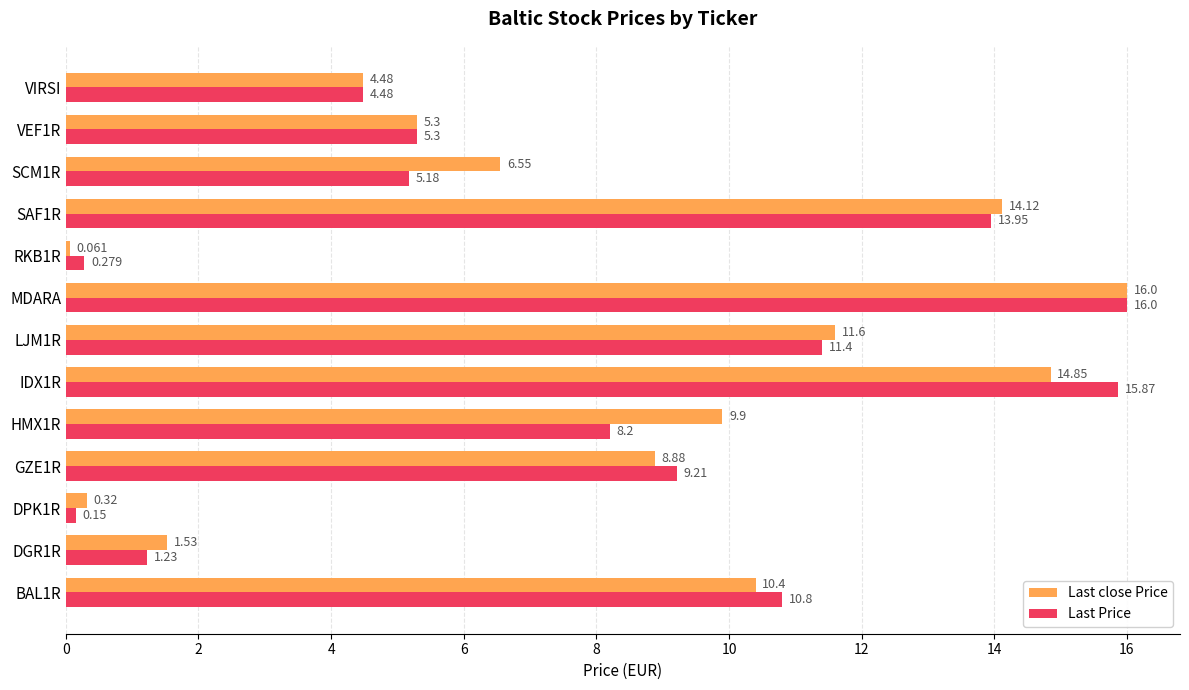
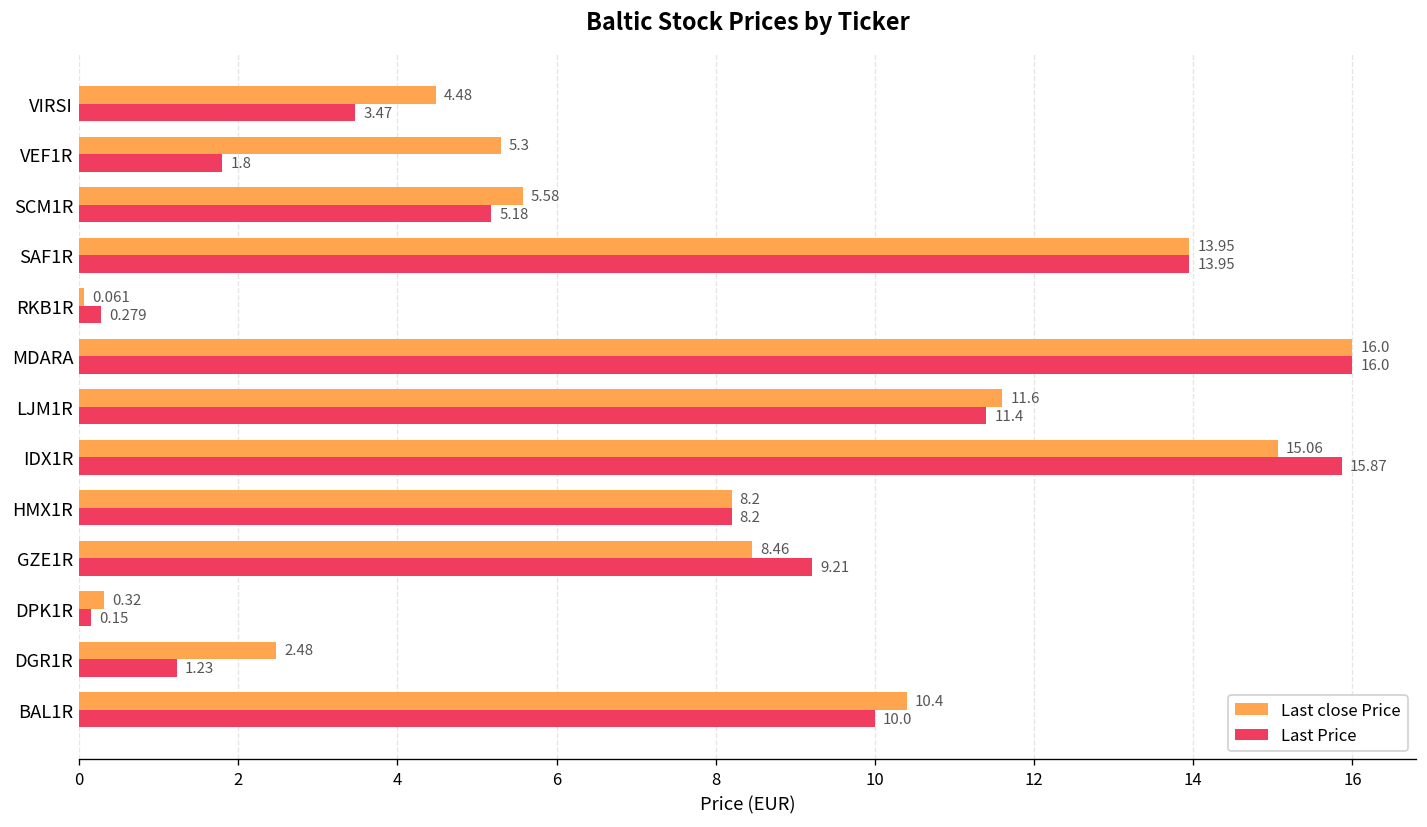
  {
    "Last close Price": {
      "VIRSI": 4.48,
      "VEF1R": 5.3,
-     "SCM1R": 6.55,
-     "SAF1R": 14.12,
+     "SCM1R": 5.58,
+     "SAF1R": 13.95,
      "RKB1R": 0.061,
      "MDARA": 16.0,
      "LJM1R": 11.6,
-     "IDX1R": 14.85,
-     "HMX1R": 9.9,
-     "GZE1R": 8.88,
+     "IDX1R": 15.06,
+     "HMX1R": 8.2,
+     "GZE1R": 8.46,
      "DPK1R": 0.32,
-     "DGR1R": 1.53,
+     "DGR1R": 2.48,
      "BAL1R": 10.4
    },
    "Last Price": {
-     "VIRSI": 4.48,
-     "VEF1R": 5.3,
+     "VIRSI": 3.47,
+     "VEF1R": 1.8,
      "SCM1R": 5.18,
      "SAF1R": 13.95,
      "RKB1R": 0.279,
      "MDARA": 16.0,
      "LJM1R": 11.4,
      "IDX1R": 15.87,
      "HMX1R": 8.2,
      "GZE1R": 9.21,
      "DPK1R": 0.15,
      "DGR1R": 1.23,
-     "BAL1R": 10.8
+     "BAL1R": 10.0
    }
  }
